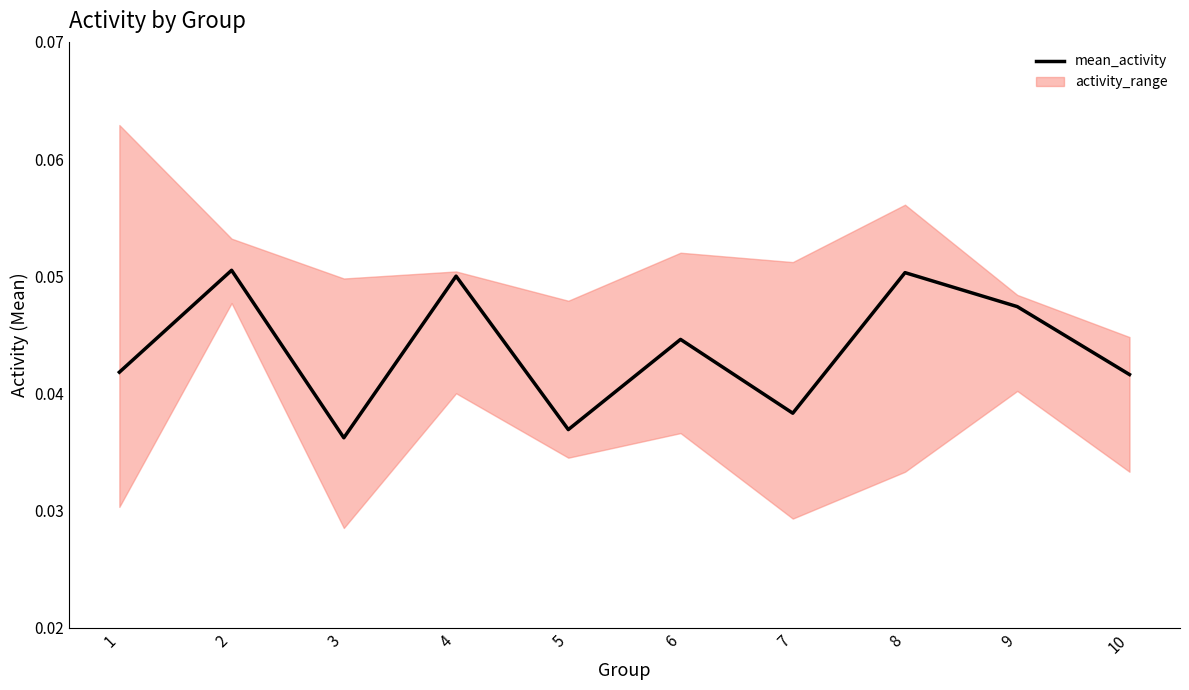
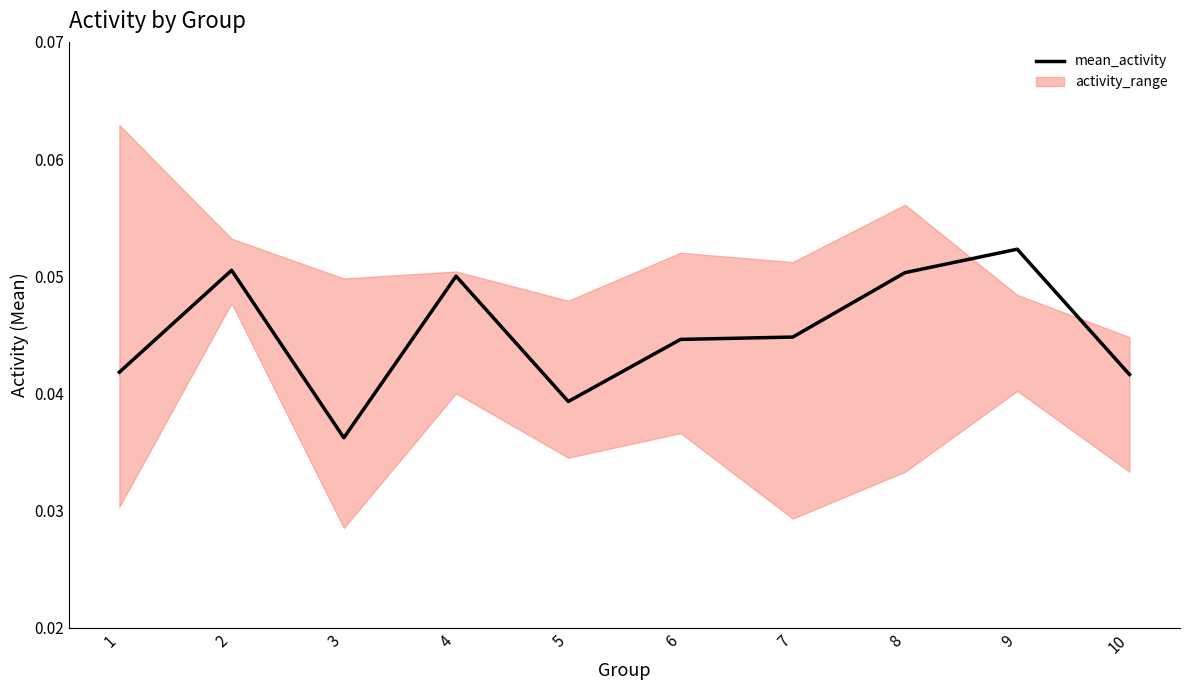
  {
    "mean_activity": {
      "1": 0.0418,
      "2": 0.0505,
      "3": 0.0362,
      "4": 0.0500,
-     "5": 0.0369,
+     "5": 0.0393,
      "6": 0.0446,
-     "7": 0.0383,
+     "7": 0.0448,
      "8": 0.0503,
-     "9": 0.0474,
+     "9": 0.0523,
      "10": 0.0416
    }
  }
